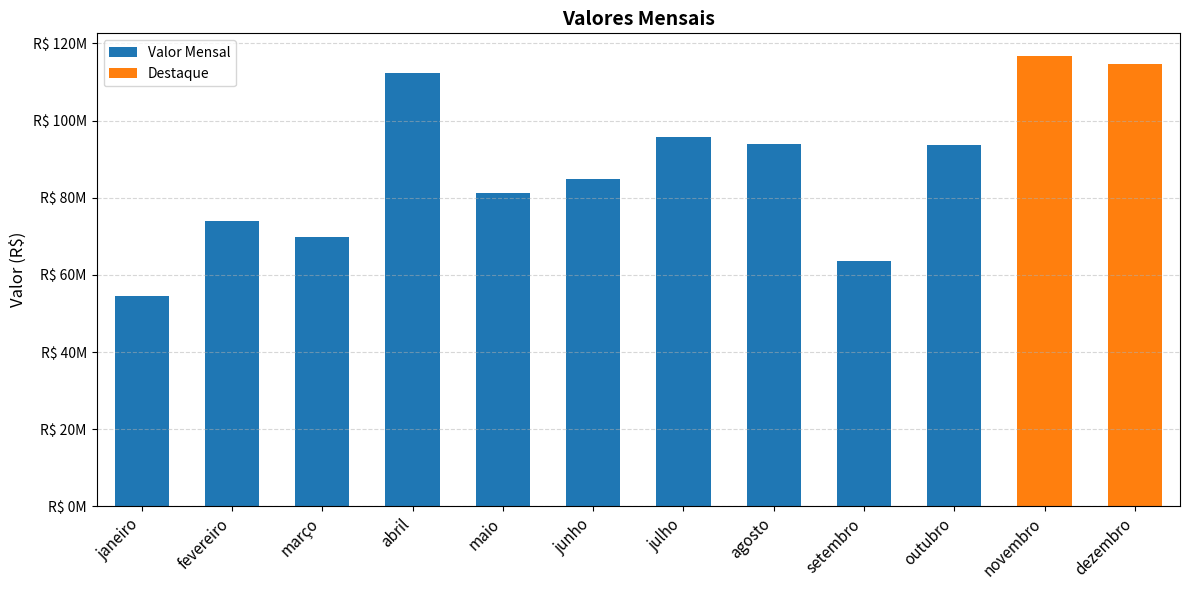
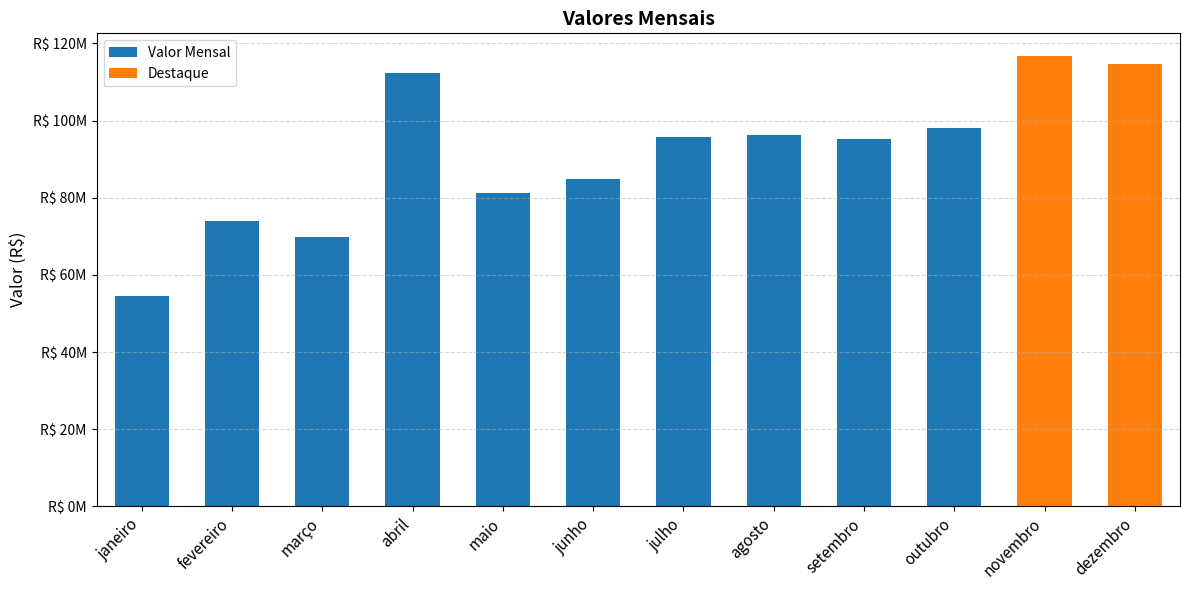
  {
    "Valor Mensal": {
      "janeiro": "R$ 55000000",
      "fevereiro": "R$ 74000000",
      "março": "R$ 70000000",
      "abril": "R$ 112000000",
      "maio": "R$ 81000000",
      "junho": "R$ 85000000",
      "julho": "R$ 96000000",
-     "agosto": "R$ 94000000",
-     "setembro": "R$ 64000000",
-     "outubro": "R$ 94000000",
+     "agosto": "R$ 96000000",
+     "setembro": "R$ 95000000",
+     "outubro": "R$ 98000000",
      "novembro": "R$ 117000000",
      "dezembro": "R$ 115000000"
    },
    "Destaque": {
      "novembro": "R$ 117000000",
      "dezembro": "R$ 115000000"
    }
  }
